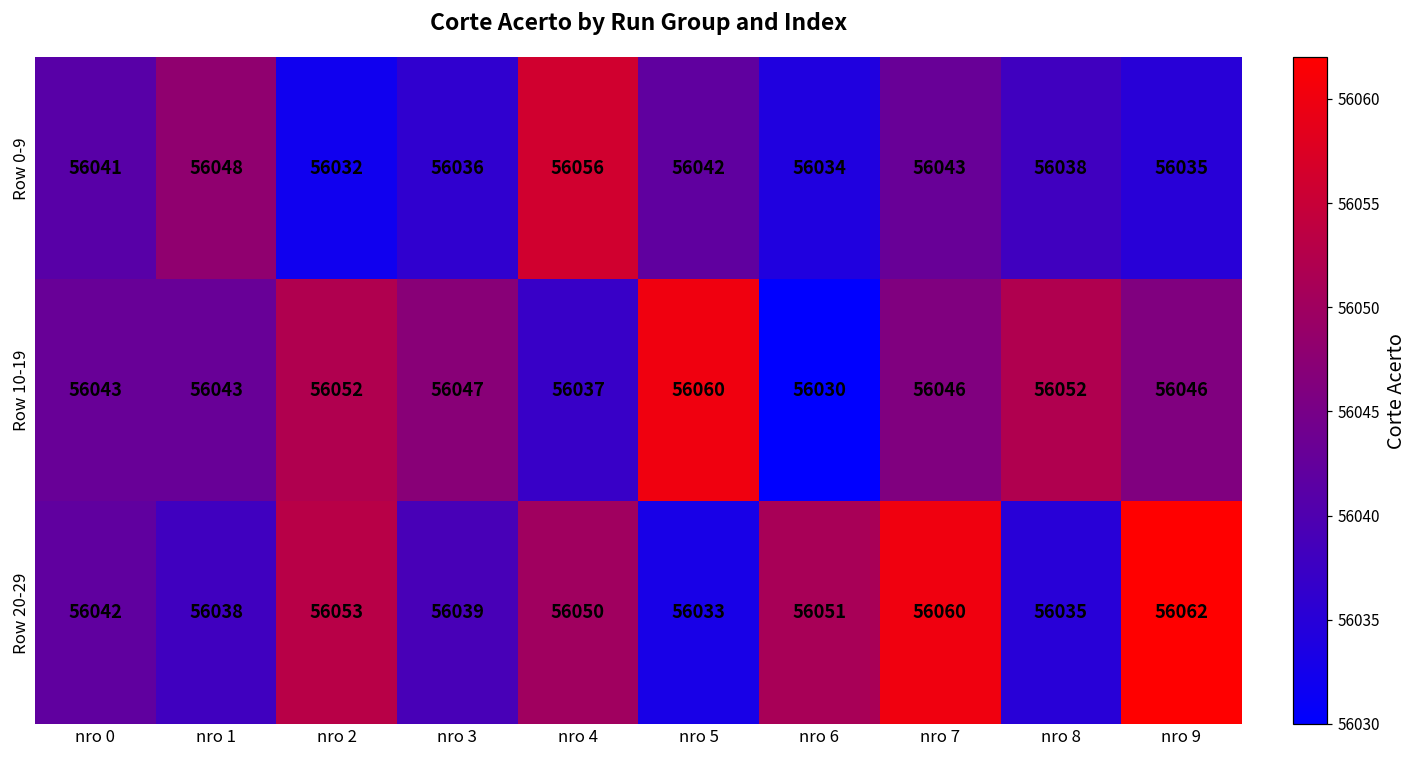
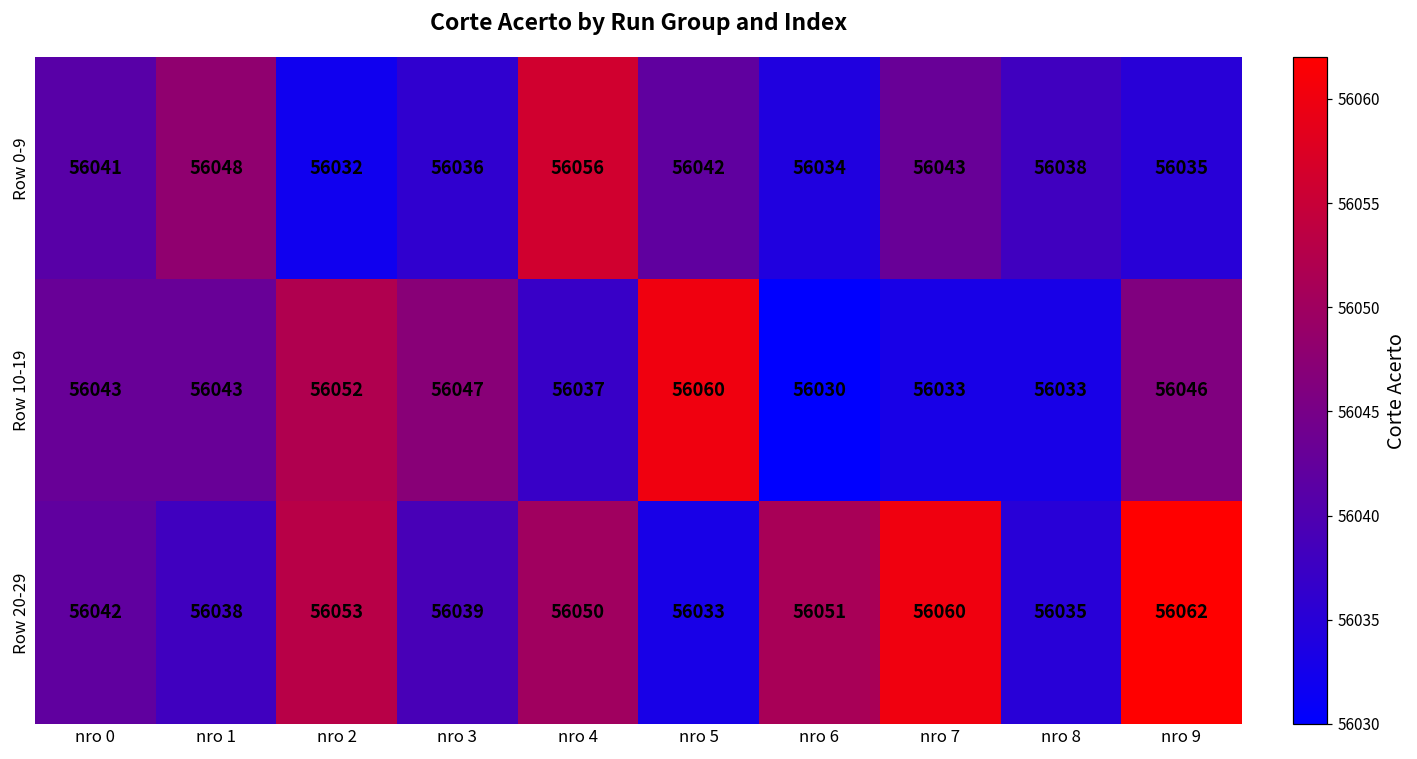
  {
    "Row 0-9": {
      "nro 0": 56041,
      "nro 1": 56048,
      "nro 2": 56032,
      "nro 3": 56036,
      "nro 4": 56056,
      "nro 5": 56042,
      "nro 6": 56034,
      "nro 7": 56043,
      "nro 8": 56038,
      "nro 9": 56035
    },
    "Row 10-19": {
      "nro 0": 56043,
      "nro 1": 56043,
      "nro 2": 56052,
      "nro 3": 56047,
      "nro 4": 56037,
      "nro 5": 56060,
      "nro 6": 56030,
-     "nro 7": 56046,
-     "nro 8": 56052,
+     "nro 7": 56033,
+     "nro 8": 56033,
      "nro 9": 56046
    },
    "Row 20-29": {
      "nro 0": 56042,
      "nro 1": 56038,
      "nro 2": 56053,
      "nro 3": 56039,
      "nro 4": 56050,
      "nro 5": 56033,
      "nro 6": 56051,
      "nro 7": 56060,
      "nro 8": 56035,
      "nro 9": 56062
    }
  }
